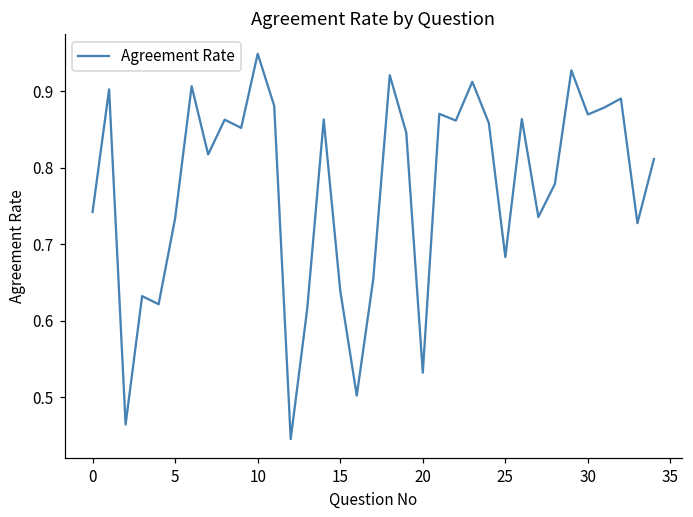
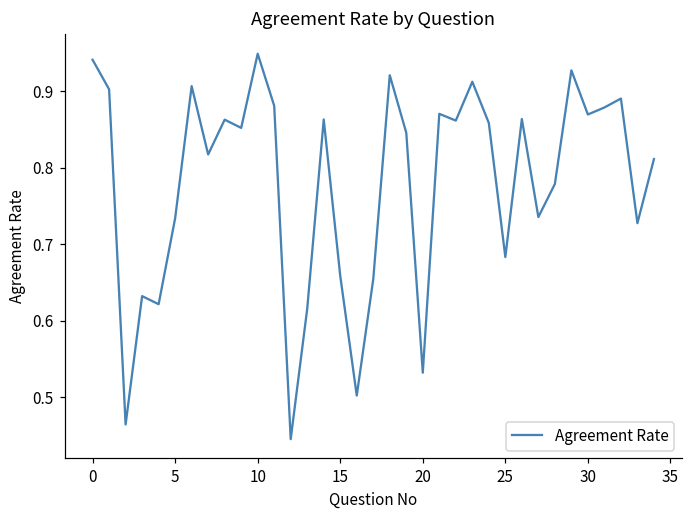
  {
-   "0": 0.74,
+   "0": 0.94,
    "5": 0.73,
    "10": 0.95,
-   "15": 0.64,
+   "15": 0.66,
    "20": 0.53,
    "25": 0.68,
    "30": 0.87
  }
